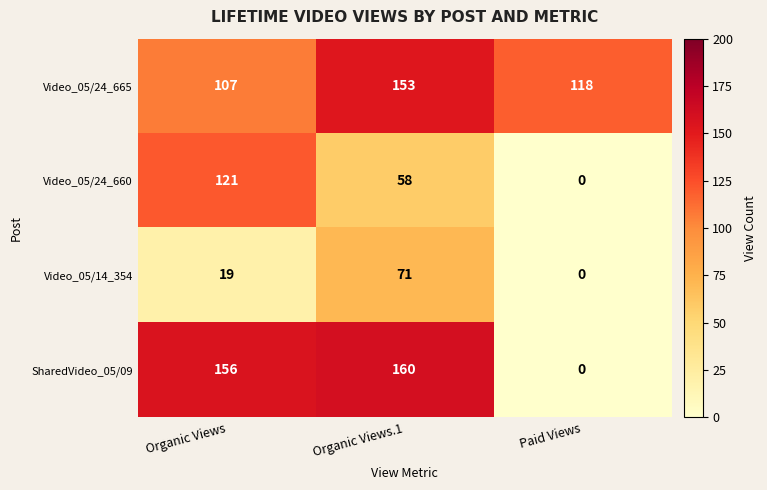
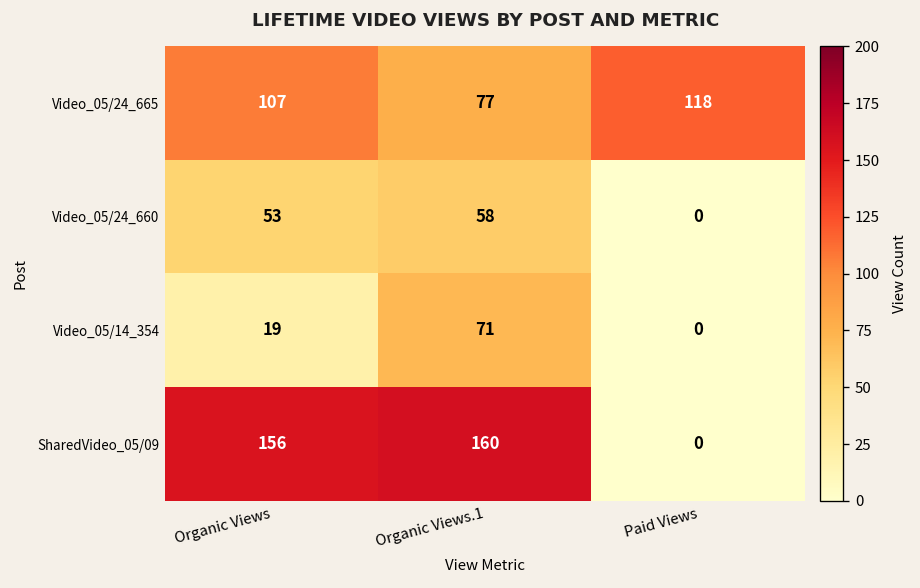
  {
    "Video_05/24_665": {
      "Organic Views": 107,
-     "Organic Views.1": 153,
+     "Organic Views.1": 77,
      "Paid Views": 118
    },
    "Video_05/24_660": {
-     "Organic Views": 121,
+     "Organic Views": 53,
      "Organic Views.1": 58,
      "Paid Views": 0
    },
    "Video_05/14_354": {
      "Organic Views": 19,
      "Organic Views.1": 71,
      "Paid Views": 0
    },
    "SharedVideo_05/09": {
      "Organic Views": 156,
      "Organic Views.1": 160,
      "Paid Views": 0
    }
  }
